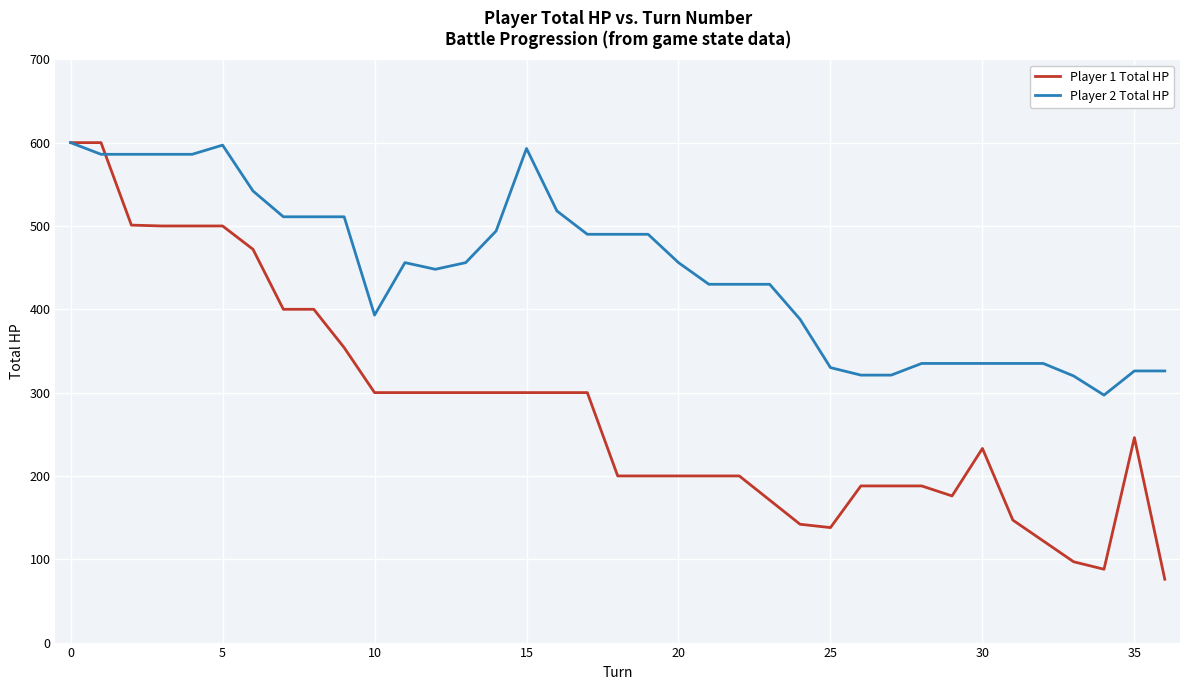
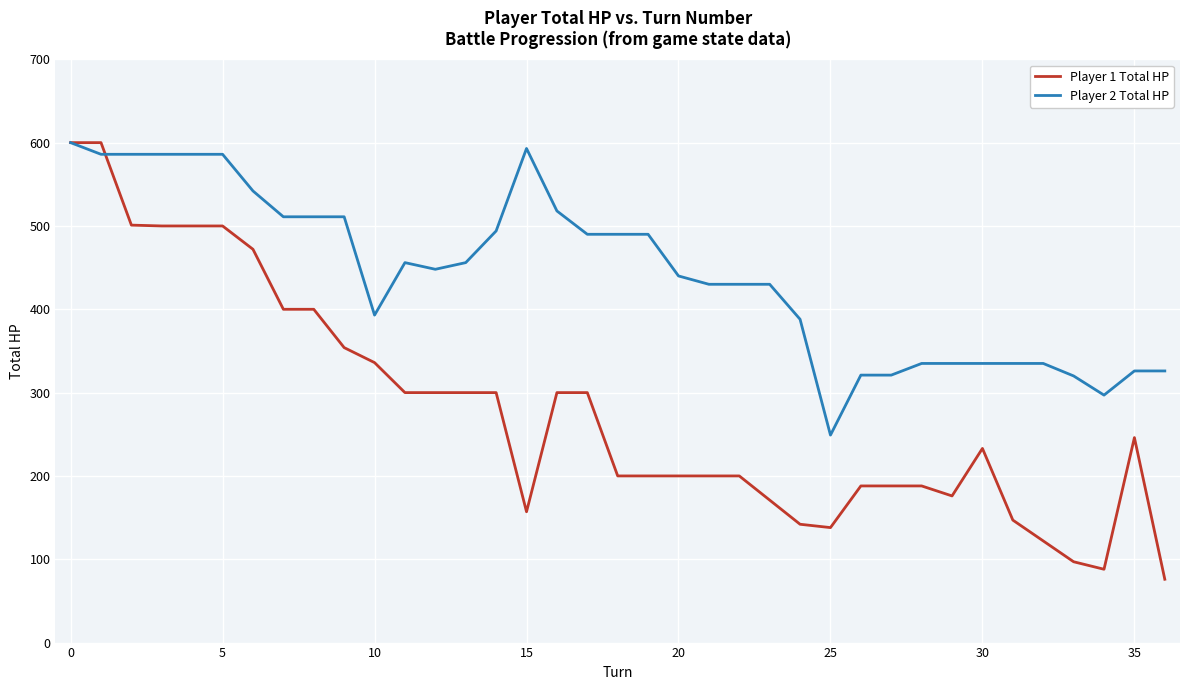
  {
    "Player 1 Total HP": {
      "5": 500,
-     "10": 300,
-     "15": 300,
+     "10": 340,
+     "15": 160,
      "20": 200,
      "25": 140,
      "30": 230,
      "35": 250
    },
    "Player 2 Total HP": {
-     "5": 600,
+     "5": 590,
      "10": 390,
      "15": 590,
-     "20": 460,
-     "25": 330,
+     "20": 440,
+     "25": 250,
      "30": 340,
      "35": 330
    }
  }
